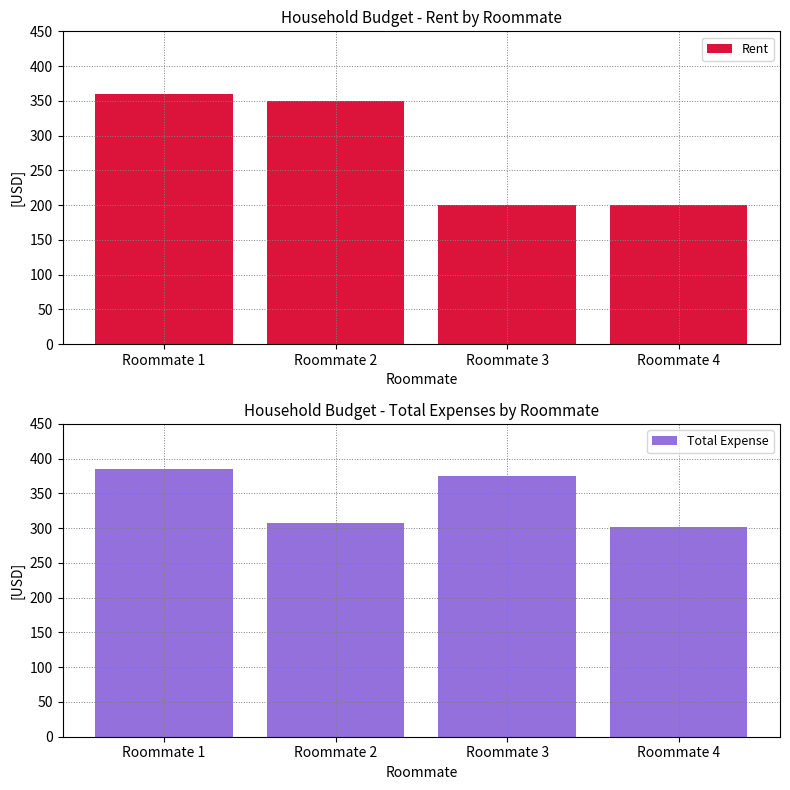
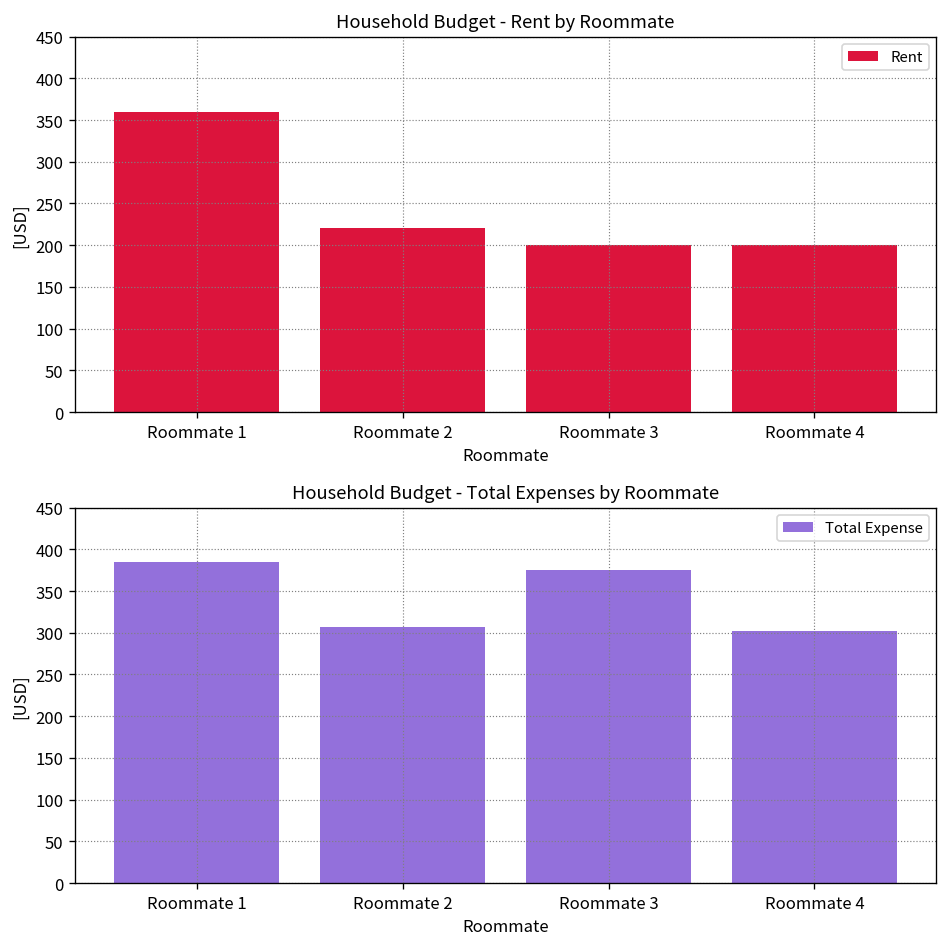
  {
    "Household Budget - Rent by Roommate": {
      "Roommate 1": 360,
-     "Roommate 2": 350,
+     "Roommate 2": 220,
      "Roommate 3": 200,
      "Roommate 4": 200
    },
    "Household Budget - Total Expenses by Roommate": {
      "Roommate 1": 390,
      "Roommate 2": 310,
      "Roommate 3": 380,
      "Roommate 4": 300
    }
  }
